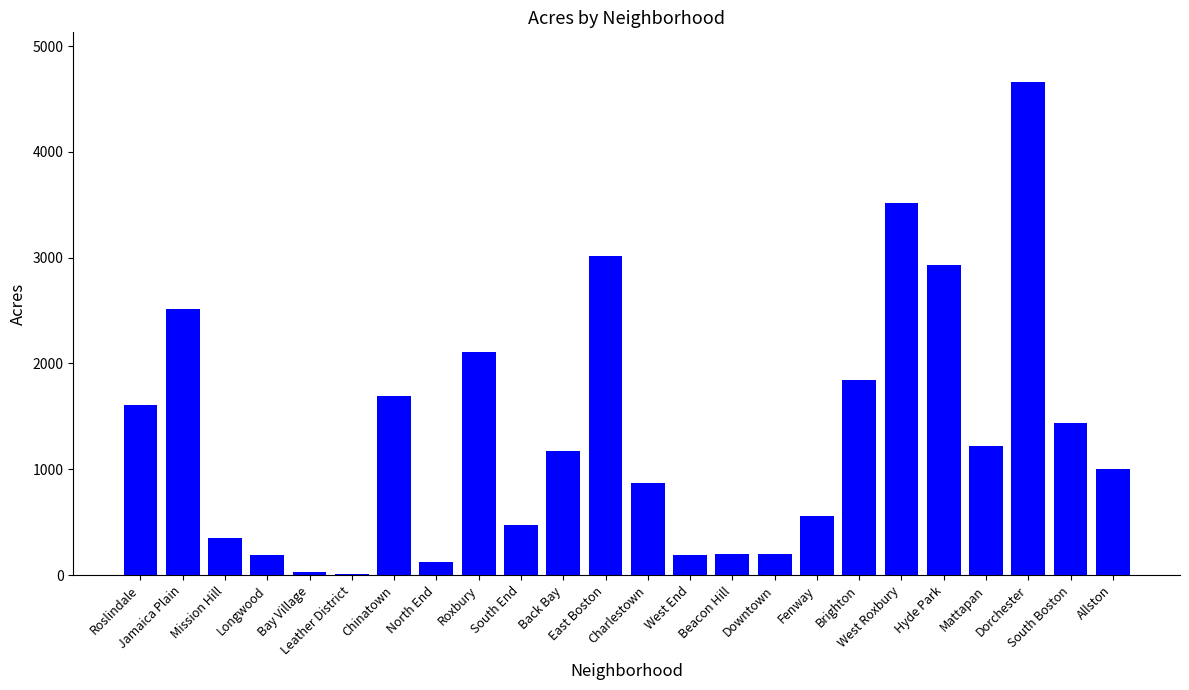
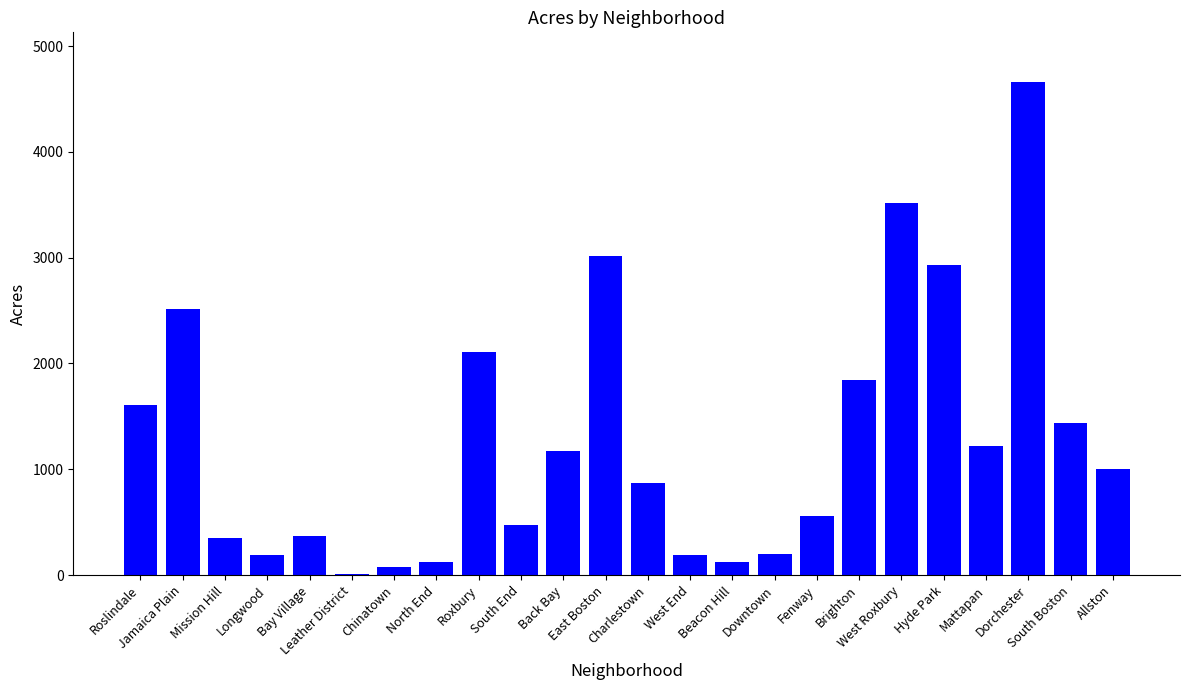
  {
    "Roslindale": 1610,
    "Jamaica Plain": 2520,
    "Mission Hill": 350,
    "Longwood": 190,
-   "Bay Village": 30,
-   "Chinatown": 1690,
+   "Bay Village": 370,
+   "Chinatown": 80,
    "North End": 130,
    "Roxbury": 2110,
    "South End": 470,
    "Back Bay": 1170,
    "East Boston": 3010,
    "Charlestown": 870,
    "West End": 190,
-   "Beacon Hill": 200,
+   "Beacon Hill": 120,
    "Downtown": 200,
    "Fenway": 560,
    "Brighton": 1840,
    "West Roxbury": 3520,
    "Hyde Park": 2930,
    "Mattapan": 1220,
    "Dorchester": 4660,
    "South Boston": 1440,
    "Allston": 1000
  }
